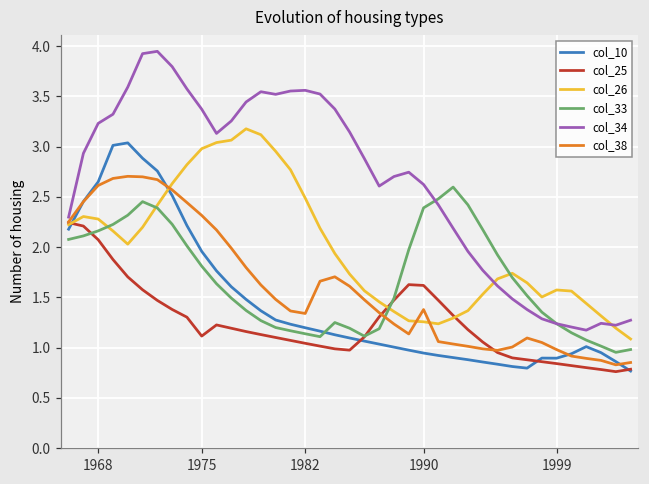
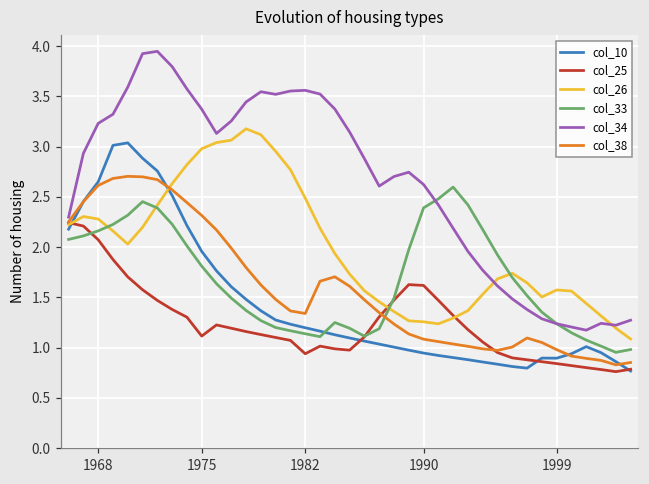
  {
    "col_10": {
      "1968": 2.6,
      "1975": 2.0,
      "1982": 1.2,
      "1990": 0.9,
      "1999": 0.9
    },
    "col_25": {
      "1968": 2.1,
      "1975": 1.1,
-     "1982": 1.0,
+     "1982": 0.9,
      "1990": 1.6,
      "1999": 0.8
    },
    "col_26": {
      "1968": 2.3,
      "1975": 3.0,
      "1982": 2.5,
      "1990": 1.3,
      "1999": 1.6
    },
    "col_33": {
      "1968": 2.2,
      "1975": 1.8,
      "1982": 1.1,
      "1990": 2.4
    },
    "col_34": {
      "1968": 3.2,
      "1975": 3.4,
      "1982": 3.6,
      "1990": 2.6
    },
    "col_38": {
      "1968": 2.6,
      "1975": 2.3,
      "1982": 1.3,
-     "1990": 1.4,
+     "1990": 1.1,
      "1999": 1.0
    }
  }
